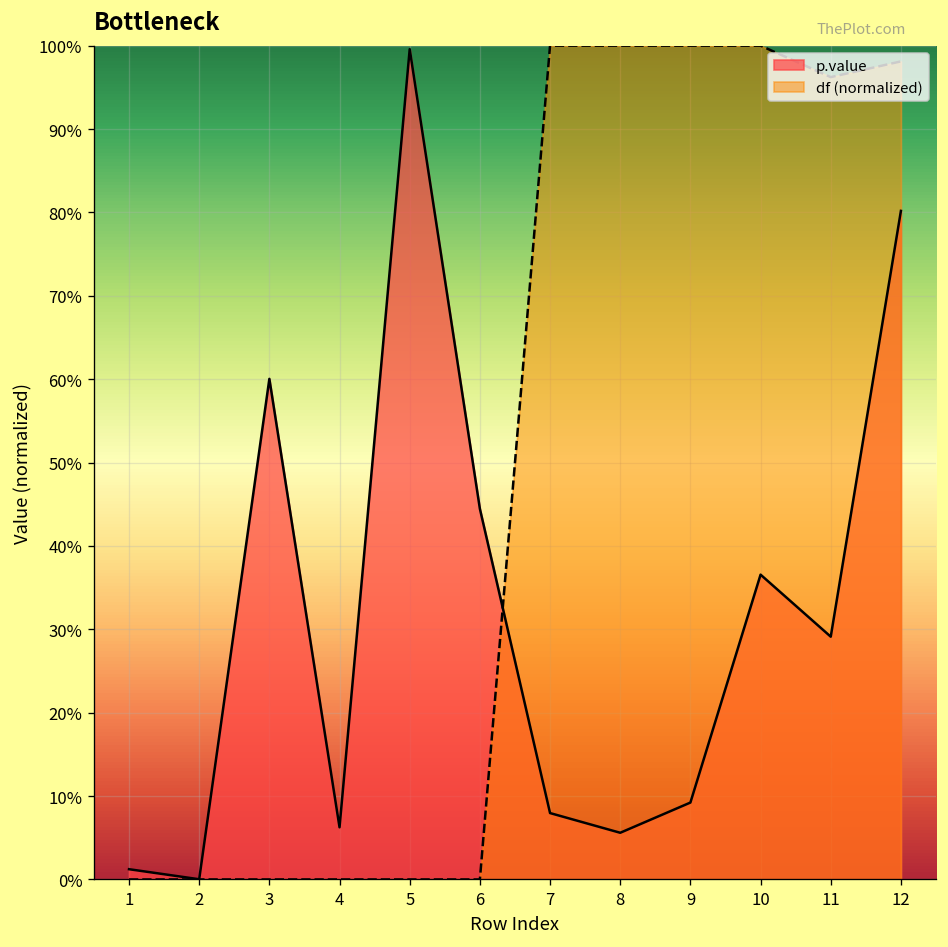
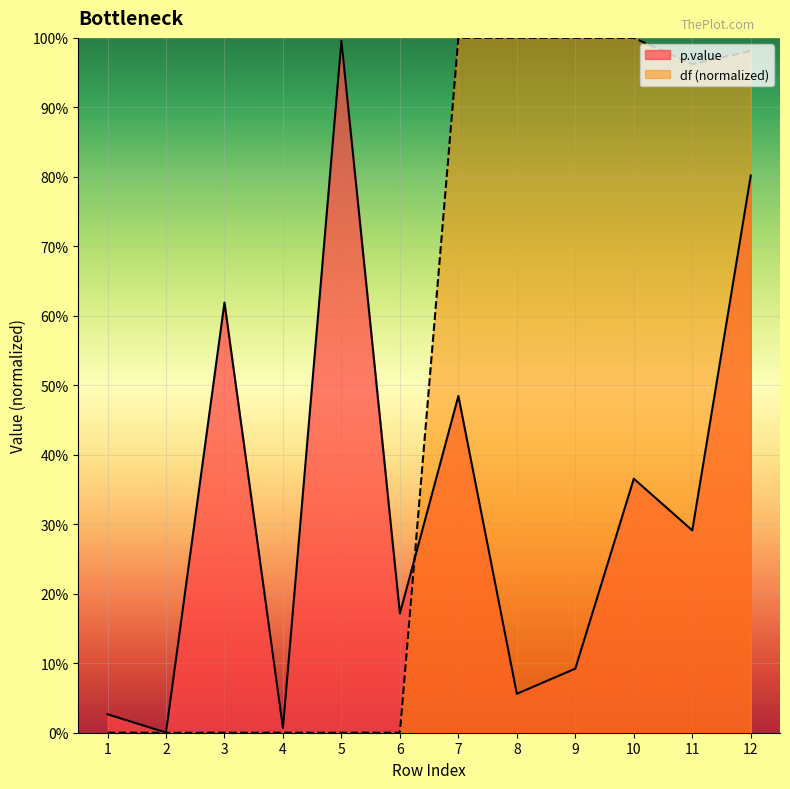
  {
    "p.value": {
-     "1": "1%",
-     "3": "60%",
-     "4": "6%",
+     "1": "3%",
+     "3": "62%",
+     "4": "1%",
      "5": "100%",
-     "6": "44%",
-     "7": "8%",
+     "6": "17%",
+     "7": "48%",
      "8": "6%",
      "9": "9%",
      "10": "37%",
      "11": "29%",
      "12": "80%"
    },
    "df (normalized)": {
      "1": "0%",
      "3": "0%",
      "4": "0%",
      "5": "0%",
      "6": "0%",
      "7": "100%",
      "8": "100%",
      "9": "100%",
      "10": "100%"
    }
  }
